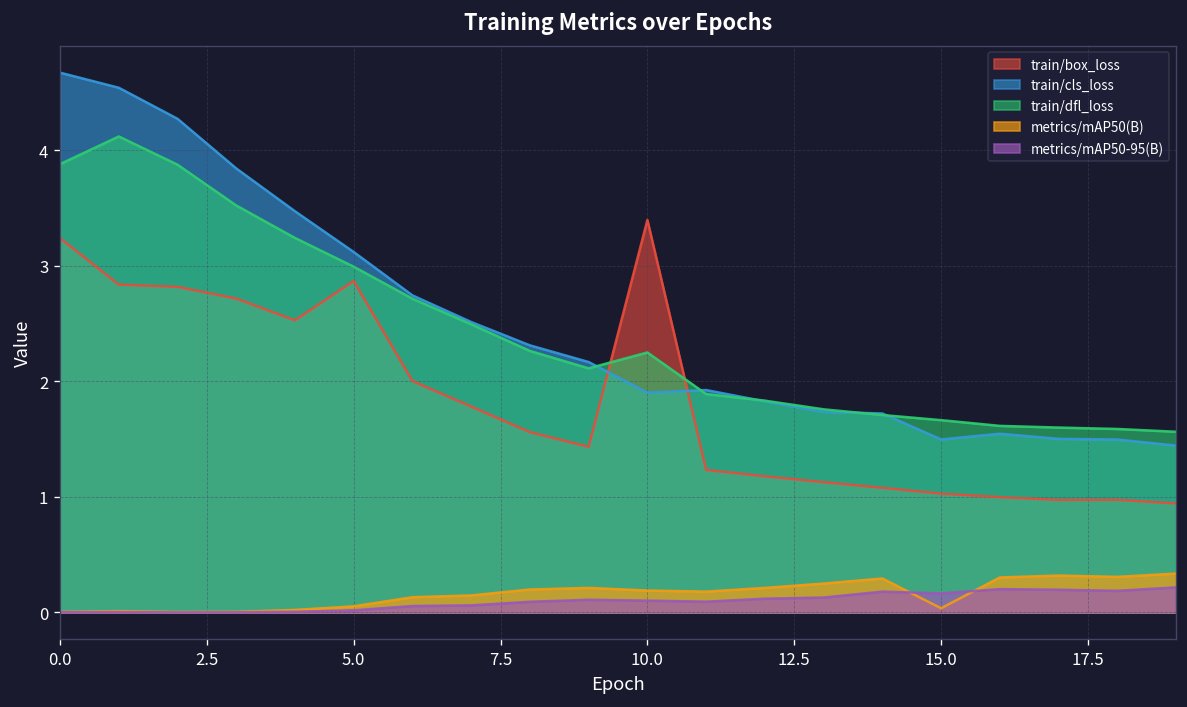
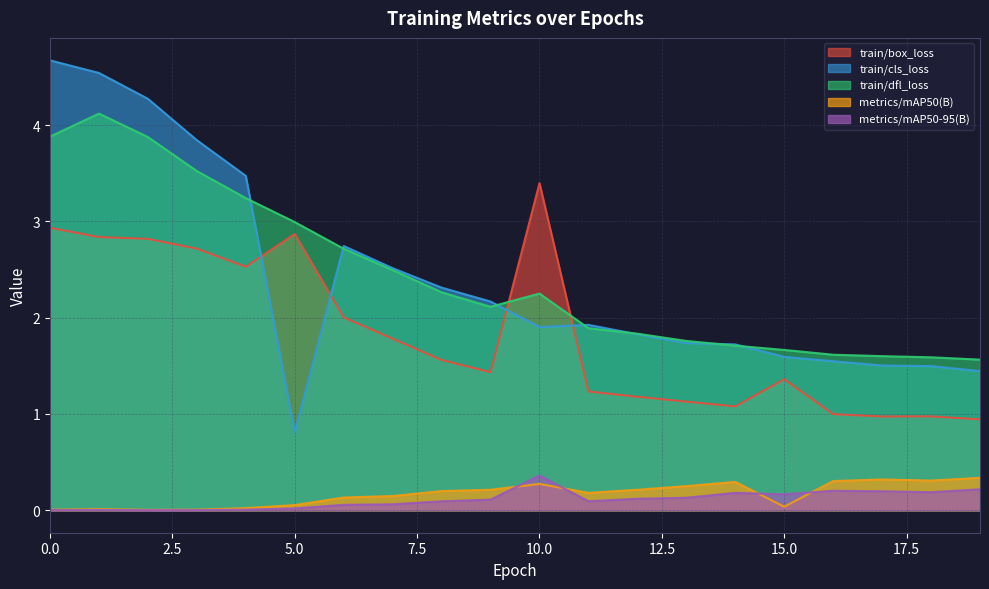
  {
    "train/box_loss": {
-     "0.0": 3.2,
+     "0.0": 2.9,
      "5.0": 2.9,
      "10.0": 3.4,
-     "15.0": 1.0
+     "15.0": 1.4
    },
    "train/cls_loss": {
      "0.0": 4.7,
-     "5.0": 3.1,
+     "5.0": 0.8,
      "10.0": 1.9,
-     "15.0": 1.5
+     "15.0": 1.6
    },
    "train/dfl_loss": {
      "0.0": 3.9,
      "5.0": 3.0,
      "10.0": 2.3,
      "15.0": 1.7
    },
    "metrics/mAP50(B)": {
      "5.0": 0.1,
-     "10.0": 0.2,
+     "10.0": 0.3,
      "15.0": 0.0
    },
    "metrics/mAP50-95(B)": {
      "5.0": 0.0,
-     "10.0": 0.1,
+     "10.0": 0.4,
      "15.0": 0.2
    }
  }
